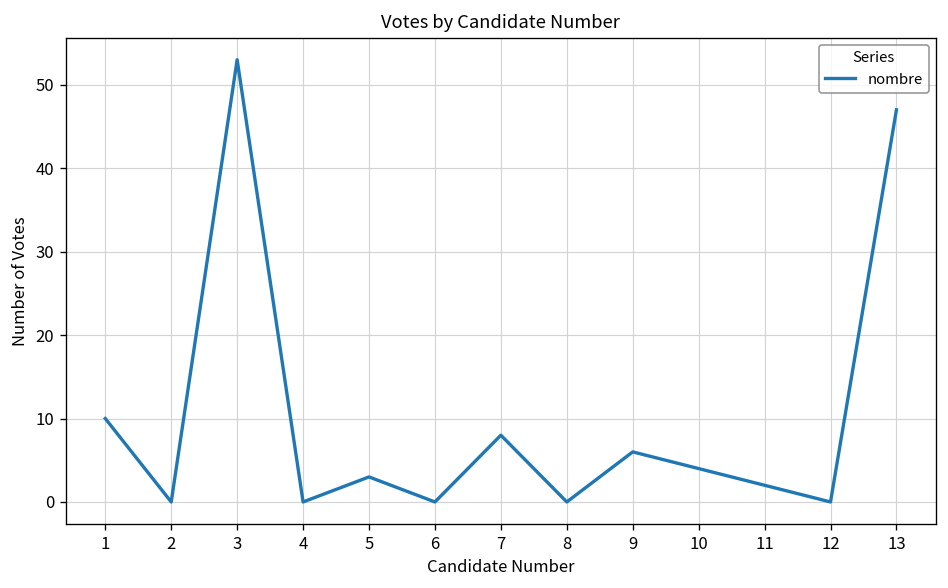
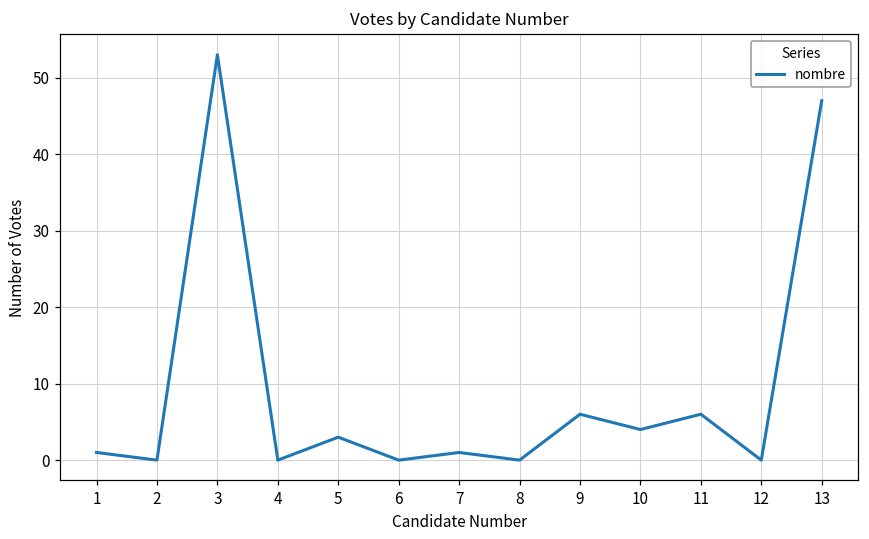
  {
-   "1": 10,
+   "1": 1,
    "2": 0,
    "3": 53,
    "4": 0,
    "5": 3,
    "6": 0,
-   "7": 8,
+   "7": 1,
    "8": 0,
    "9": 6,
    "10": 4,
-   "11": 2,
+   "11": 6,
    "12": 0,
    "13": 47
  }
